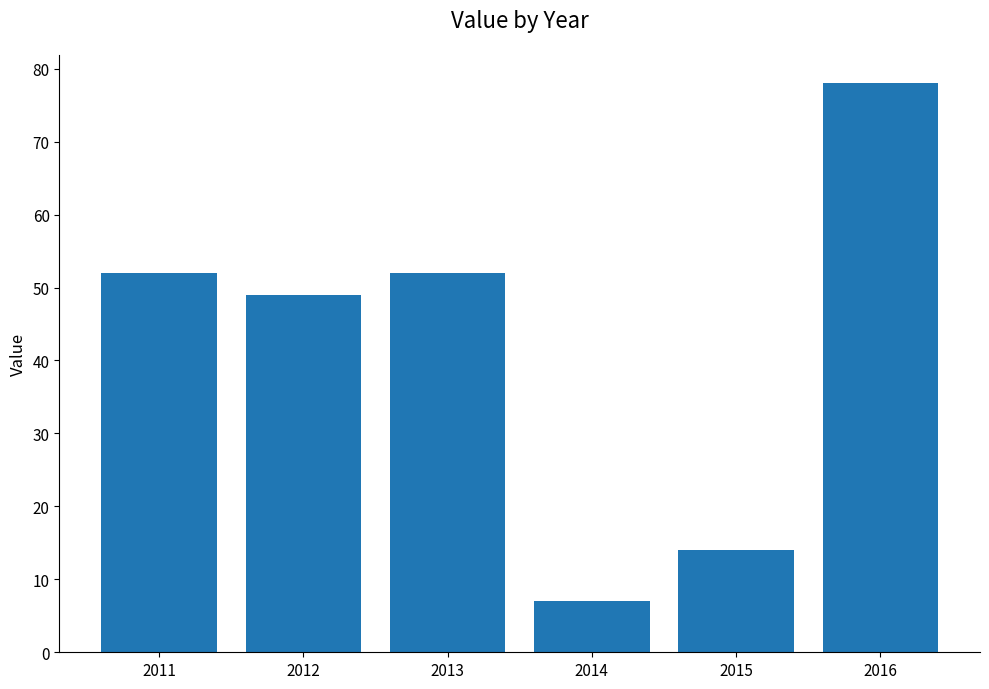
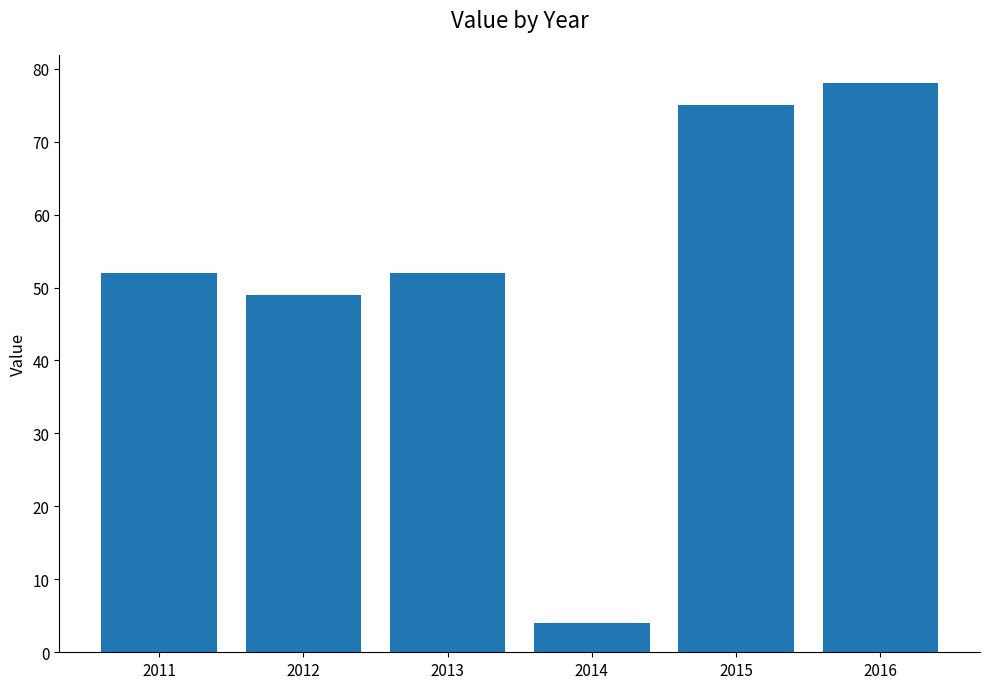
  {
    "2011": 52,
    "2012": 49,
    "2013": 52,
-   "2014": 7,
-   "2015": 14,
+   "2014": 4,
+   "2015": 75,
    "2016": 78
  }
